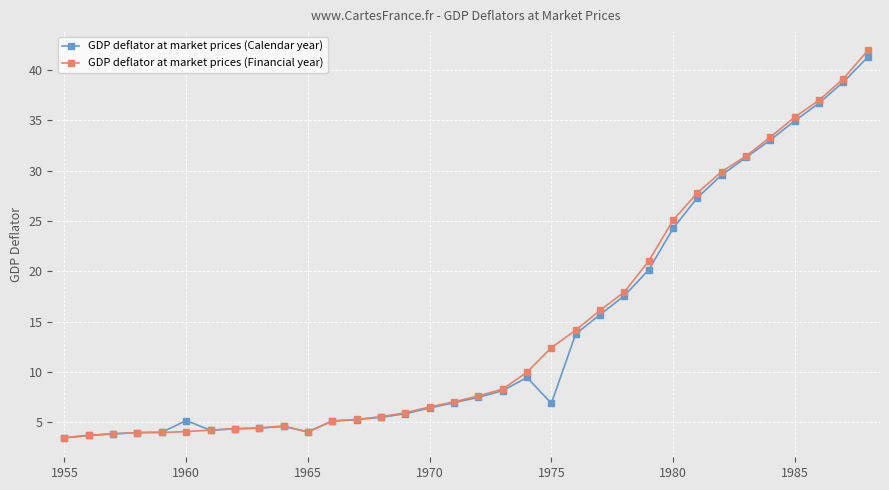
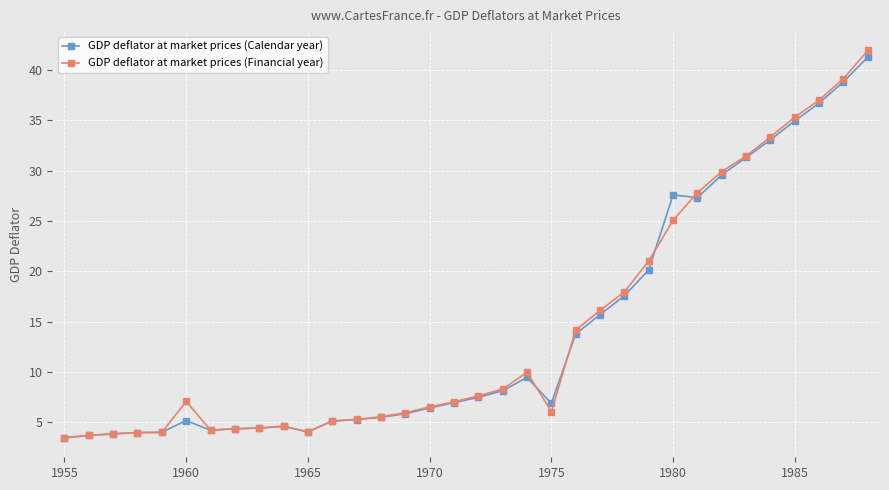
  {
    "GDP deflator at market prices (Calendar year)": {
      "1960": 5.2,
      "1975": 6.9,
-     "1980": 24.3,
+     "1980": 27.6,
      "1985": 35.0
    },
    "GDP deflator at market prices (Financial year)": {
-     "1960": 4.1,
-     "1975": 12.4,
+     "1960": 7.1,
+     "1975": 6.1,
      "1980": 25.1,
      "1985": 35.3
    }
  }
